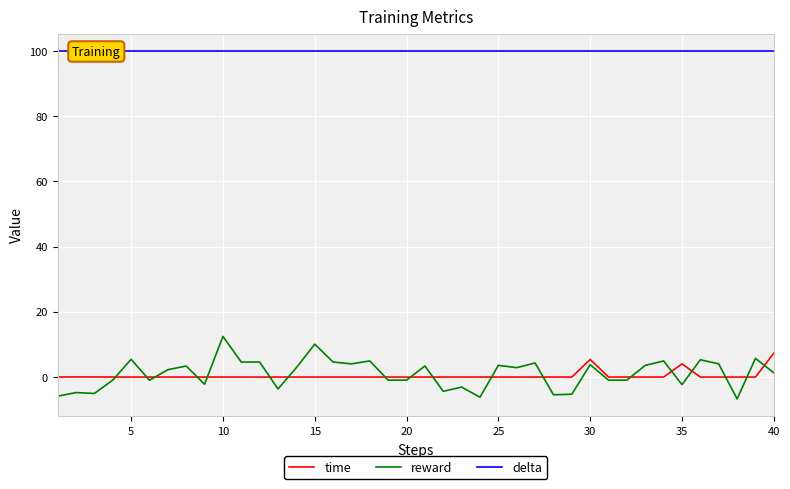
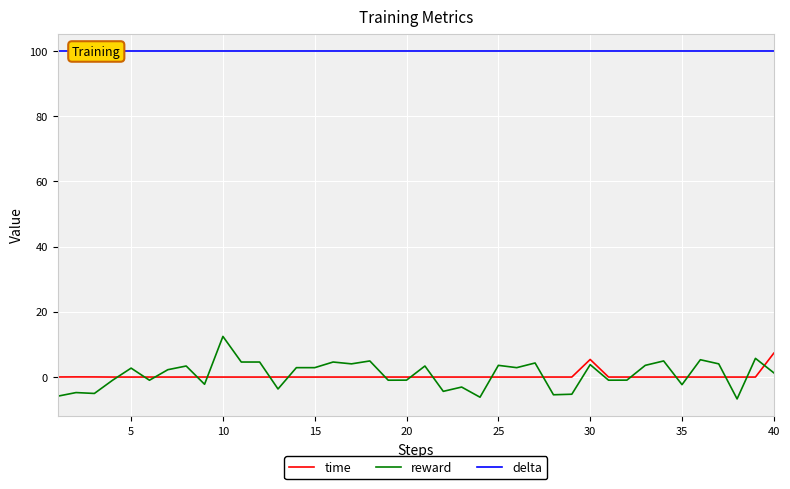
  {
    "time": {
      "5": 0,
      "10": 0,
      "15": 0,
      "20": 0,
      "25": 0,
      "30": 5,
-     "35": 4,
+     "35": 0,
      "40": 7
    },
    "reward": {
-     "5": 5,
+     "5": 3,
      "10": 12,
-     "15": 10,
+     "15": 3,
      "20": -1,
      "25": 4,
      "30": 4,
      "35": -2,
      "40": 1
    },
    "delta": {
      "5": 100,
      "10": 100,
      "15": 100,
      "20": 100,
      "25": 100,
      "30": 100,
      "35": 100,
      "40": 100
    }
  }
